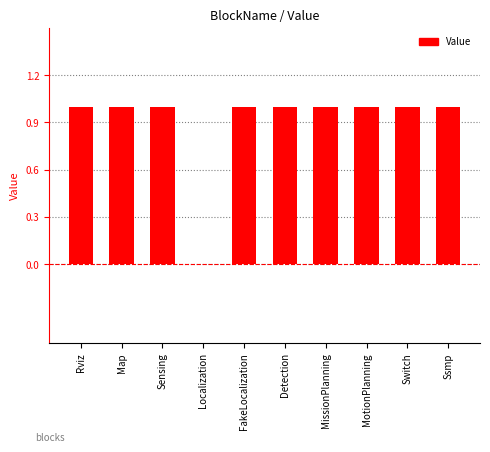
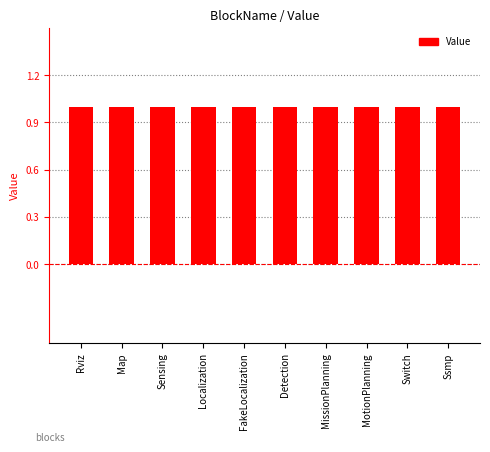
  {
    "Rviz": 1,
    "Map": 1,
    "Sensing": 1,
-   "Localization": 0,
+   "Localization": 1,
    "FakeLocalization": 1,
    "Detection": 1,
    "MissionPlanning": 1,
    "MotionPlanning": 1,
    "Switch": 1,
    "Ssmp": 1
  }
